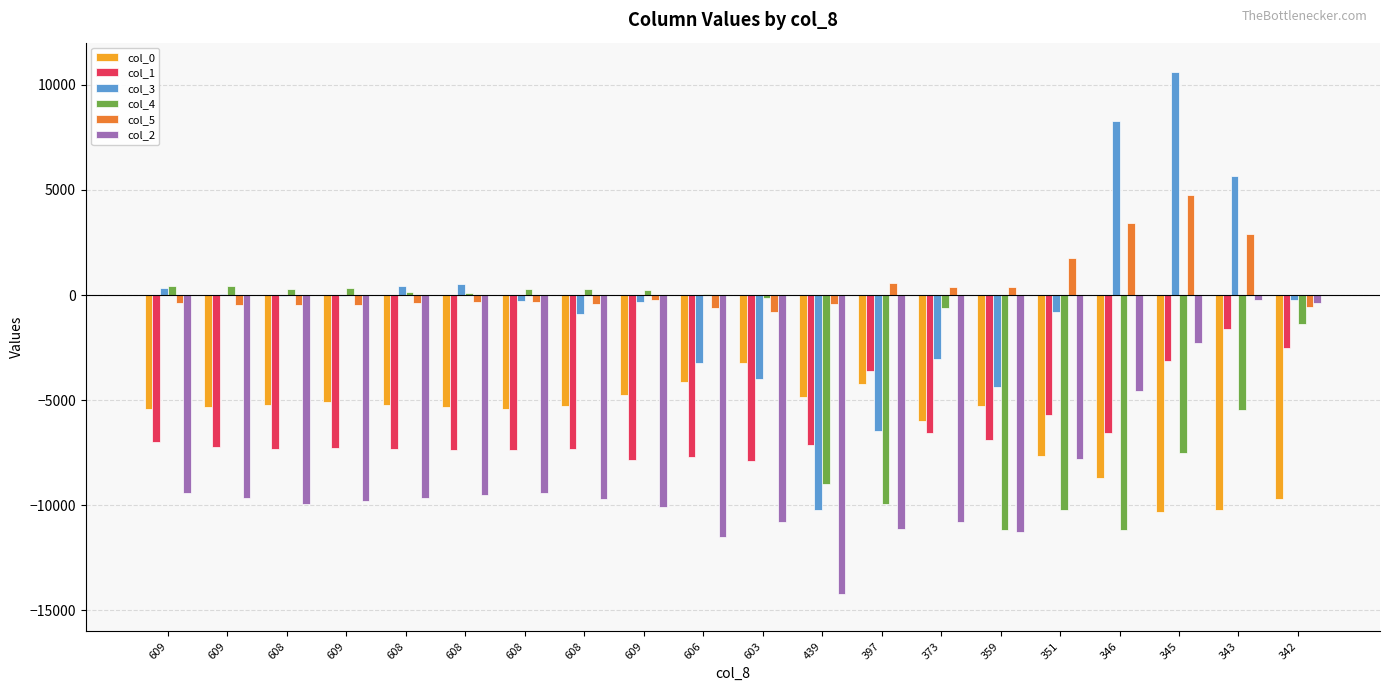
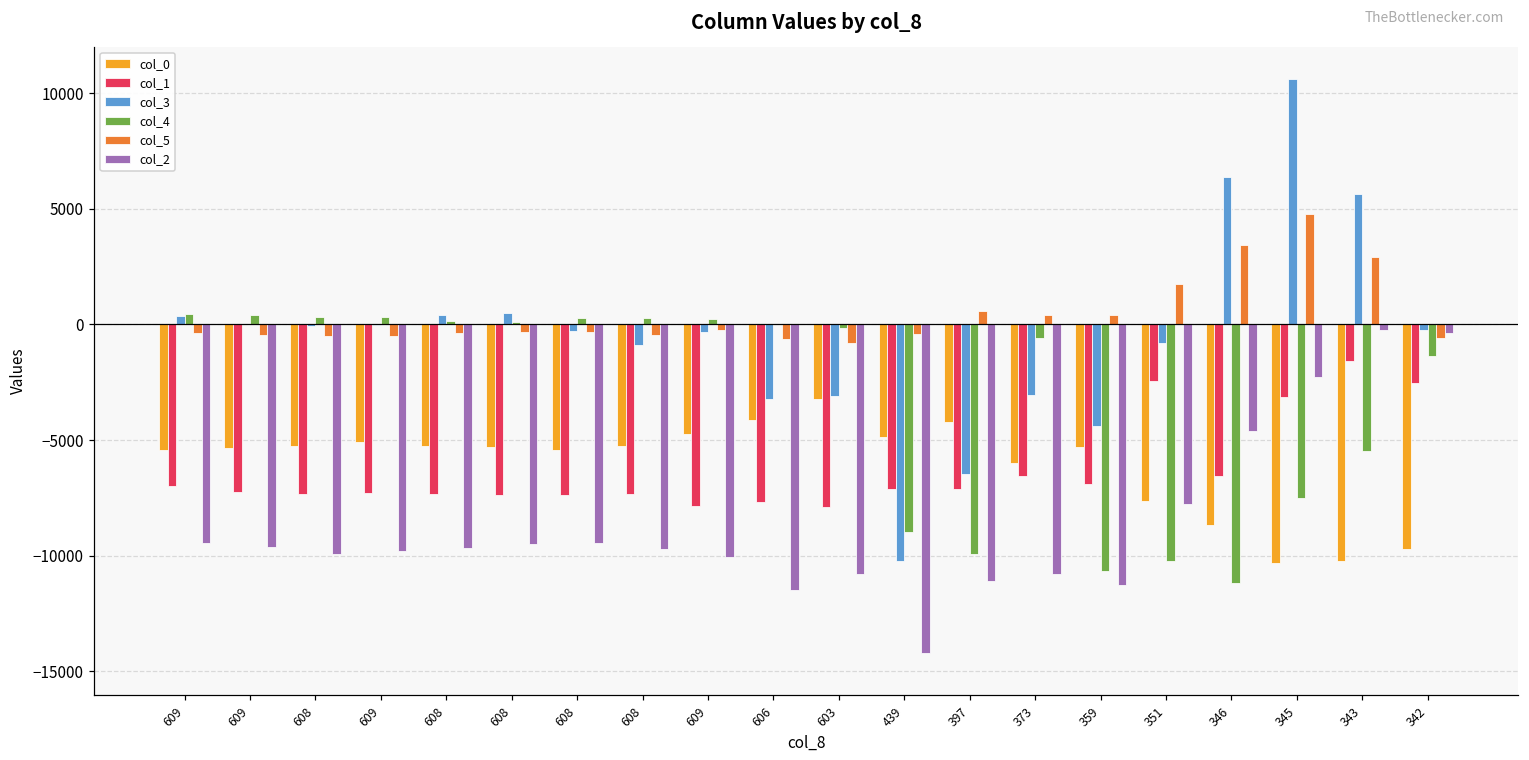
  {
    "col_1": {
      "606": -7700,
      "603": -7900,
      "439": -7100,
-     "397": -3600,
+     "397": -7100,
      "373": -6500,
      "359": -6900,
-     "351": -5700,
+     "351": -2500,
      "346": -6600,
      "345": -3100,
      "343": -1600,
      "342": -2500
    },
    "col_3": {
      "606": -3200,
-     "603": -4000,
+     "603": -3100,
      "439": -10200,
      "397": -6500,
      "373": -3100,
      "359": -4400,
      "351": -800,
-     "346": 8300,
+     "346": 6400,
      "345": 10600,
      "343": 5600,
      "342": -200
    },
    "col_4": {
      "603": -100,
      "439": -9000,
      "397": -9900,
      "373": -600,
-     "359": -11200,
+     "359": -10600,
      "351": -10200,
      "346": -11200,
      "345": -7500,
      "343": -5500,
      "342": -1400
    },
    "col_2": {
      "606": -11500,
      "603": -10800,
      "439": -14200,
      "397": -11100,
      "373": -10800,
      "359": -11300,
      "351": -7800,
      "346": -4600,
      "345": -2300,
      "343": -200,
      "342": -400
    }
  }
